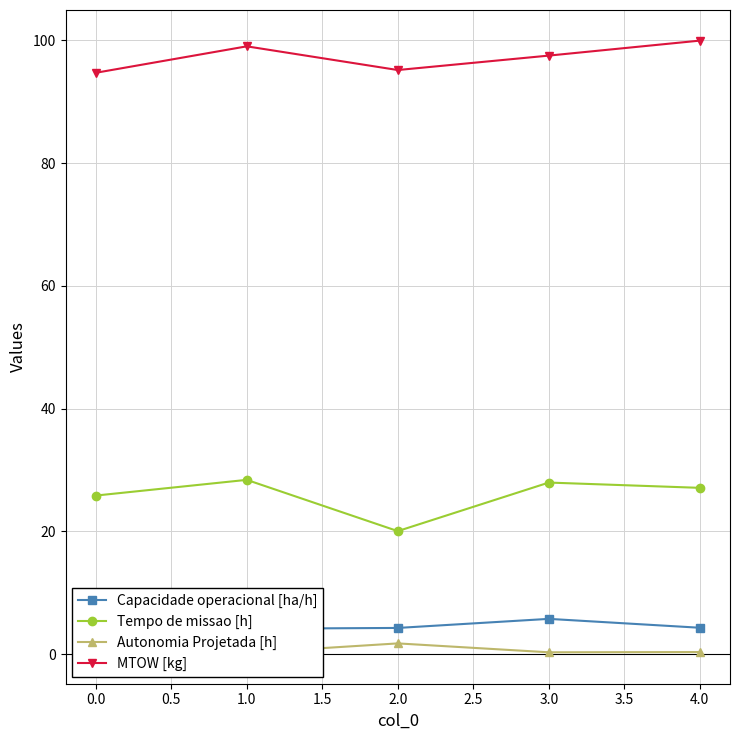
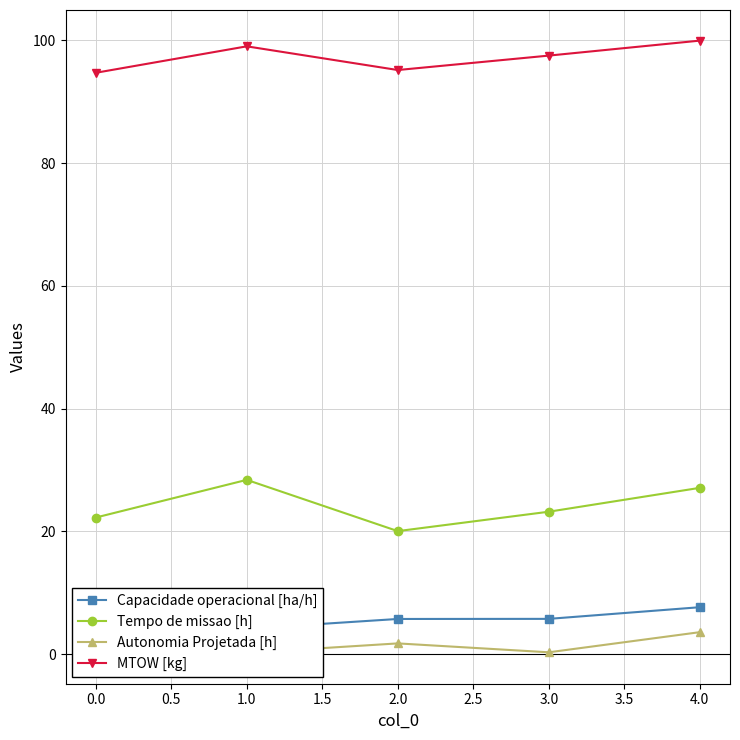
  {
    "Capacidade operacional [ha/h]": {
-     "2.0": 4,
+     "2.0": 6,
      "3.0": 6,
-     "4.0": 4
+     "4.0": 8
    },
    "Tempo de missao [h]": {
-     "0.0": 26,
+     "0.0": 22,
      "1.0": 28,
      "2.0": 20,
-     "3.0": 28,
+     "3.0": 23,
      "4.0": 27
    },
    "Autonomia Projetada [h]": {
      "2.0": 2,
      "3.0": 0,
-     "4.0": 0
+     "4.0": 4
    },
    "MTOW [kg]": {
      "0.0": 95,
      "1.0": 99,
      "2.0": 95,
      "3.0": 98,
      "4.0": 100
    }
  }
